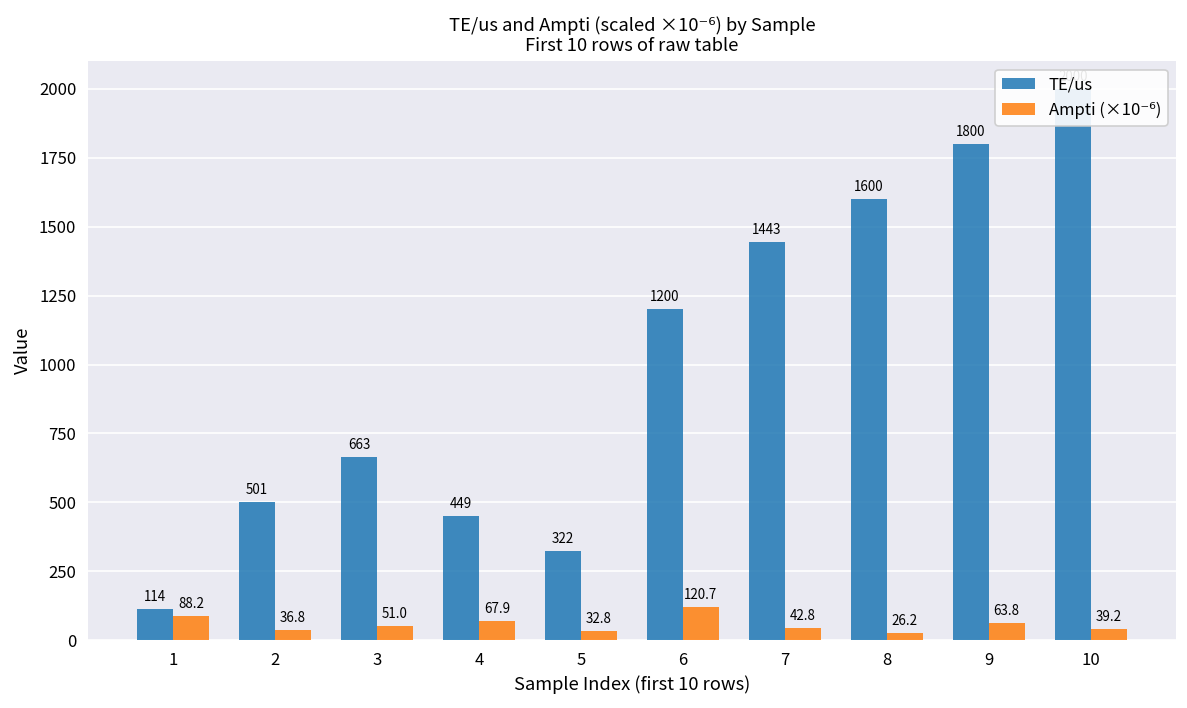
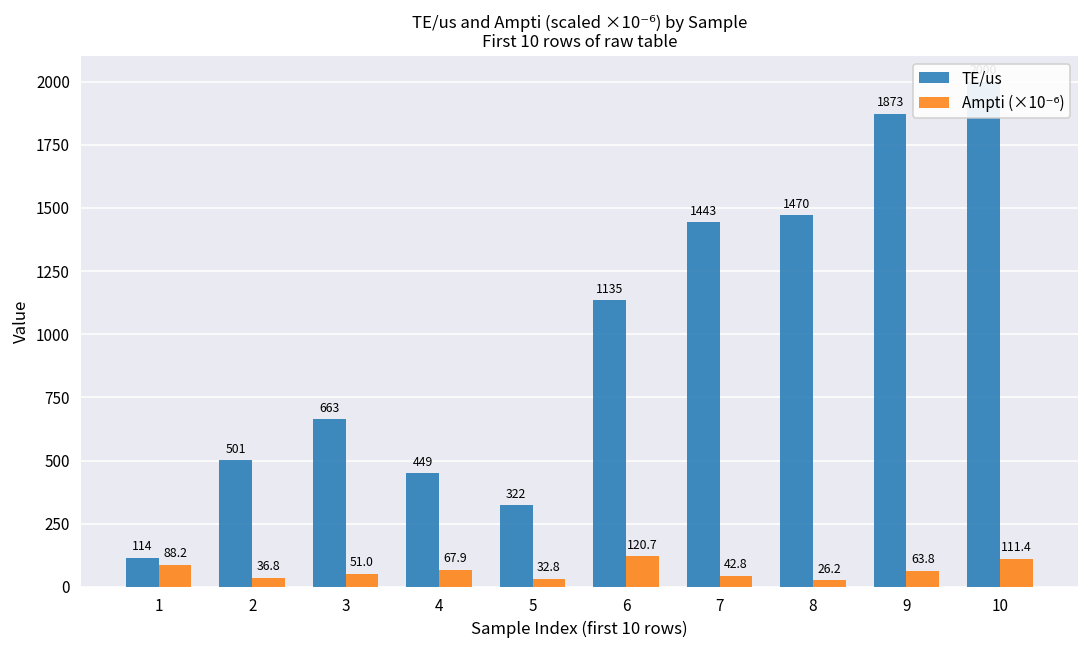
  {
    "TE/us": {
      "1": 114,
      "2": 501,
      "3": 663,
      "4": 449,
      "5": 322,
-     "6": 1200,
+     "6": 1135,
      "7": 1443,
-     "8": 1600,
-     "9": 1800
+     "8": 1470,
+     "9": 1873
    },
    "Ampti (×10⁻⁶)": {
      "1": 88.2,
      "2": 36.8,
      "3": 51.0,
      "4": 67.9,
      "5": 32.8,
      "6": 120.7,
      "7": 42.8,
      "8": 26.2,
      "9": 63.8,
-     "10": 39.2
+     "10": 111.4
    }
  }
